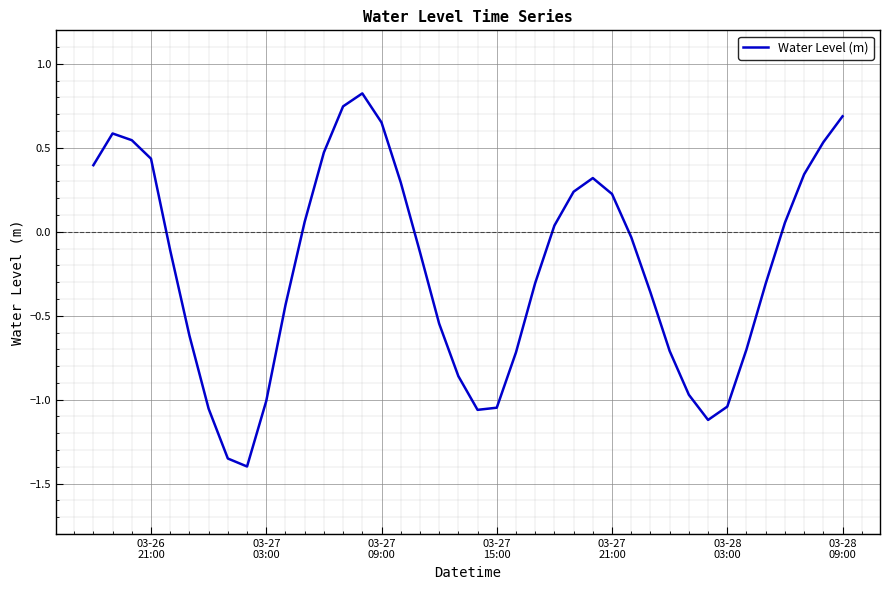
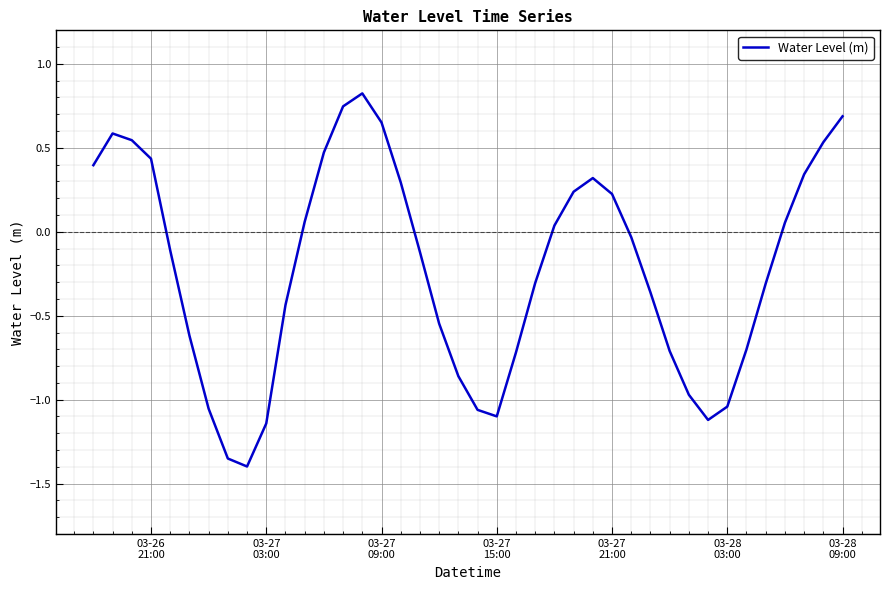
  {
    "03-26 21:00": 0.44,
-   "03-27 03:00": -1.01,
+   "03-27 03:00": -1.14,
    "03-27 09:00": 0.65,
-   "03-27 15:00": -1.05,
+   "03-27 15:00": -1.10,
    "03-27 21:00": 0.23,
    "03-28 03:00": -1.04,
    "03-28 09:00": 0.69
  }
